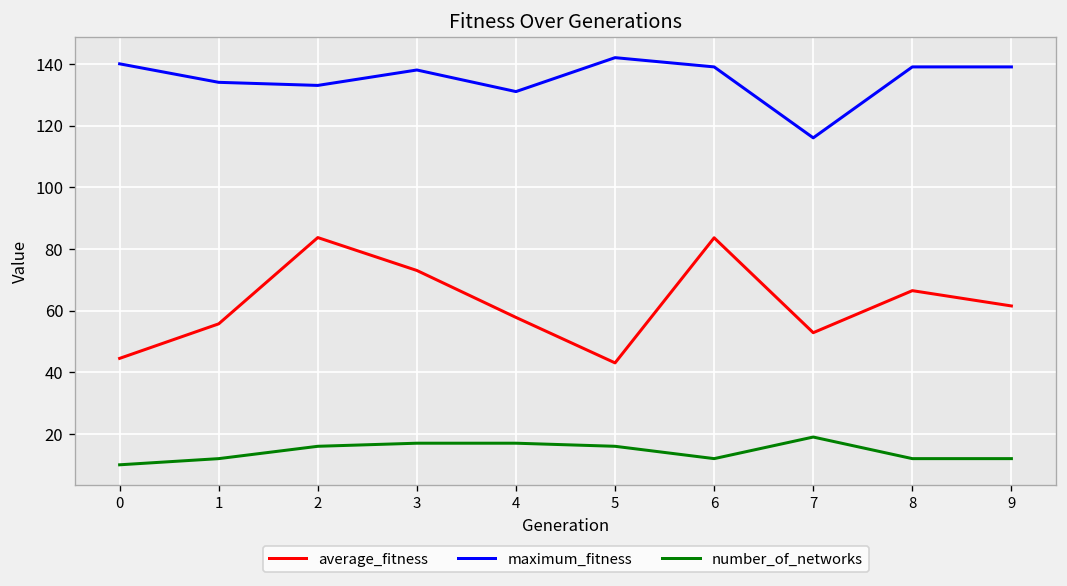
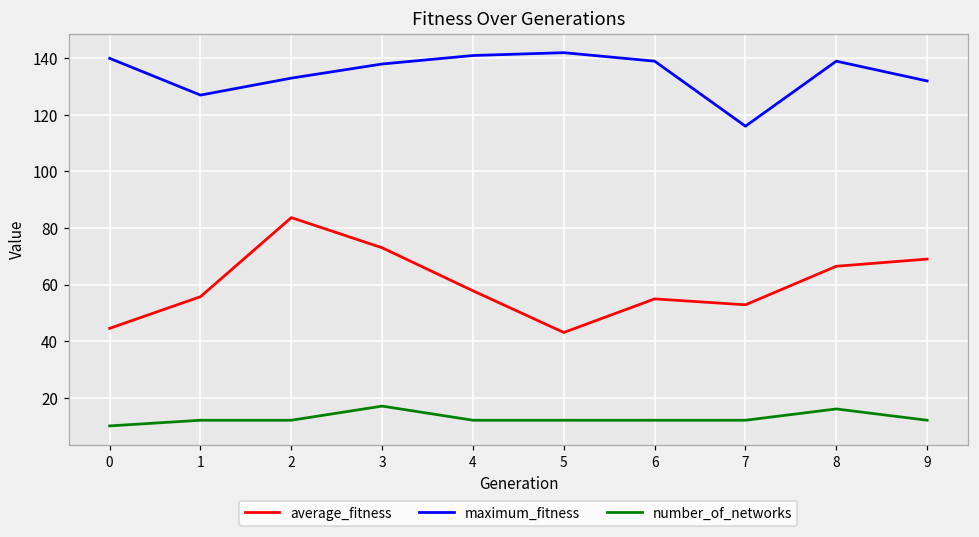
  {
    "average_fitness": {
      "0": 45,
      "1": 56,
      "2": 84,
      "3": 73,
      "4": 58,
      "5": 43,
-     "6": 84,
+     "6": 55,
      "7": 53,
      "8": 66,
-     "9": 62
+     "9": 69
    },
    "maximum_fitness": {
      "0": 140,
-     "1": 134,
+     "1": 127,
      "2": 133,
      "3": 138,
-     "4": 131,
+     "4": 141,
      "5": 142,
      "6": 139,
      "7": 116,
      "8": 139,
-     "9": 139
+     "9": 132
    },
    "number_of_networks": {
      "0": 10,
      "1": 12,
-     "2": 16,
+     "2": 12,
      "3": 17,
-     "4": 17,
-     "5": 16,
+     "4": 12,
+     "5": 12,
      "6": 12,
-     "7": 19,
-     "8": 12,
+     "7": 12,
+     "8": 16,
      "9": 12
    }
  }
